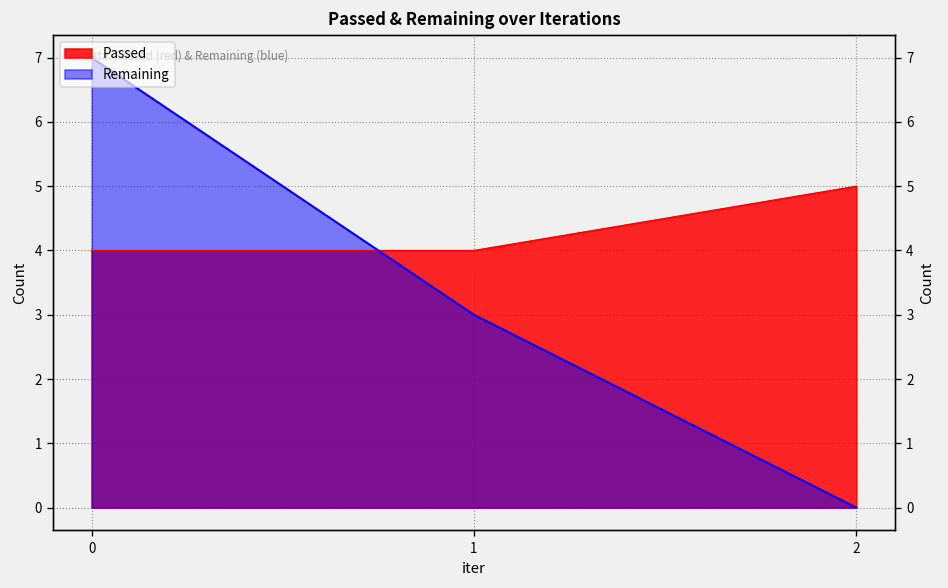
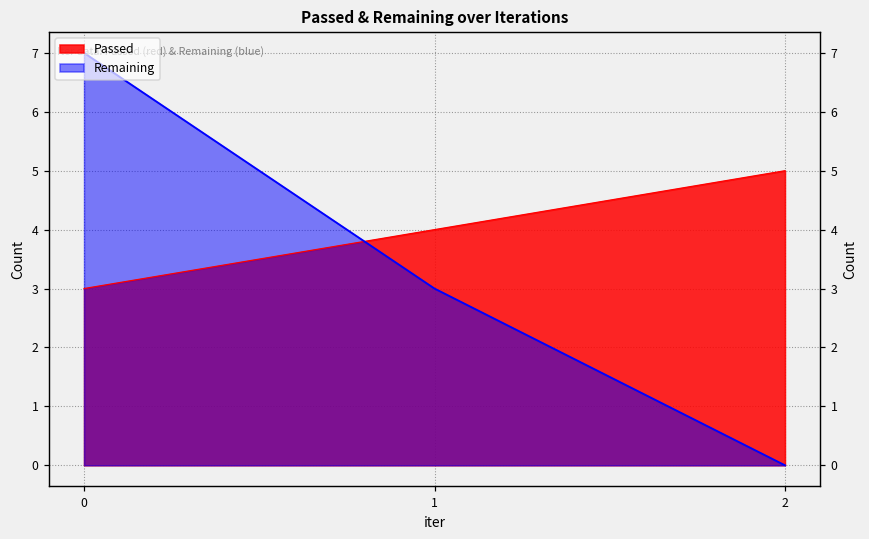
  {
    "Passed": {
-     "0": 4,
+     "0": 3,
      "1": 4,
      "2": 5
    },
    "Remaining": {
      "1": 3,
      "2": 0
    }
  }
